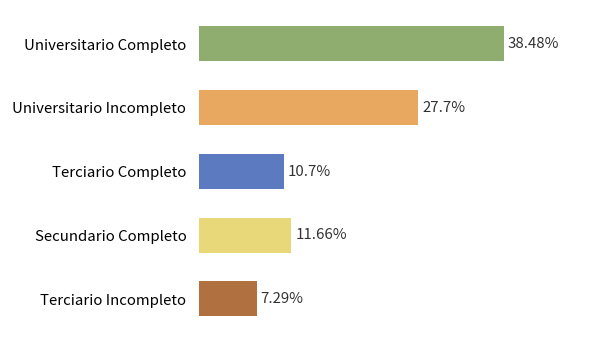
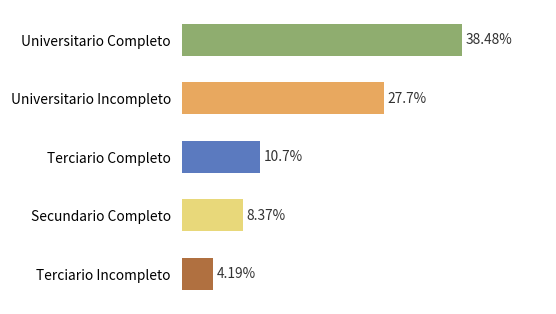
  {
    "Universitario Completo": "38.48%",
    "Universitario Incompleto": "27.7%",
    "Terciario Completo": "10.7%",
-   "Secundario Completo": "11.66%",
-   "Terciario Incompleto": "7.29%"
+   "Secundario Completo": "8.37%",
+   "Terciario Incompleto": "4.19%"
  }
